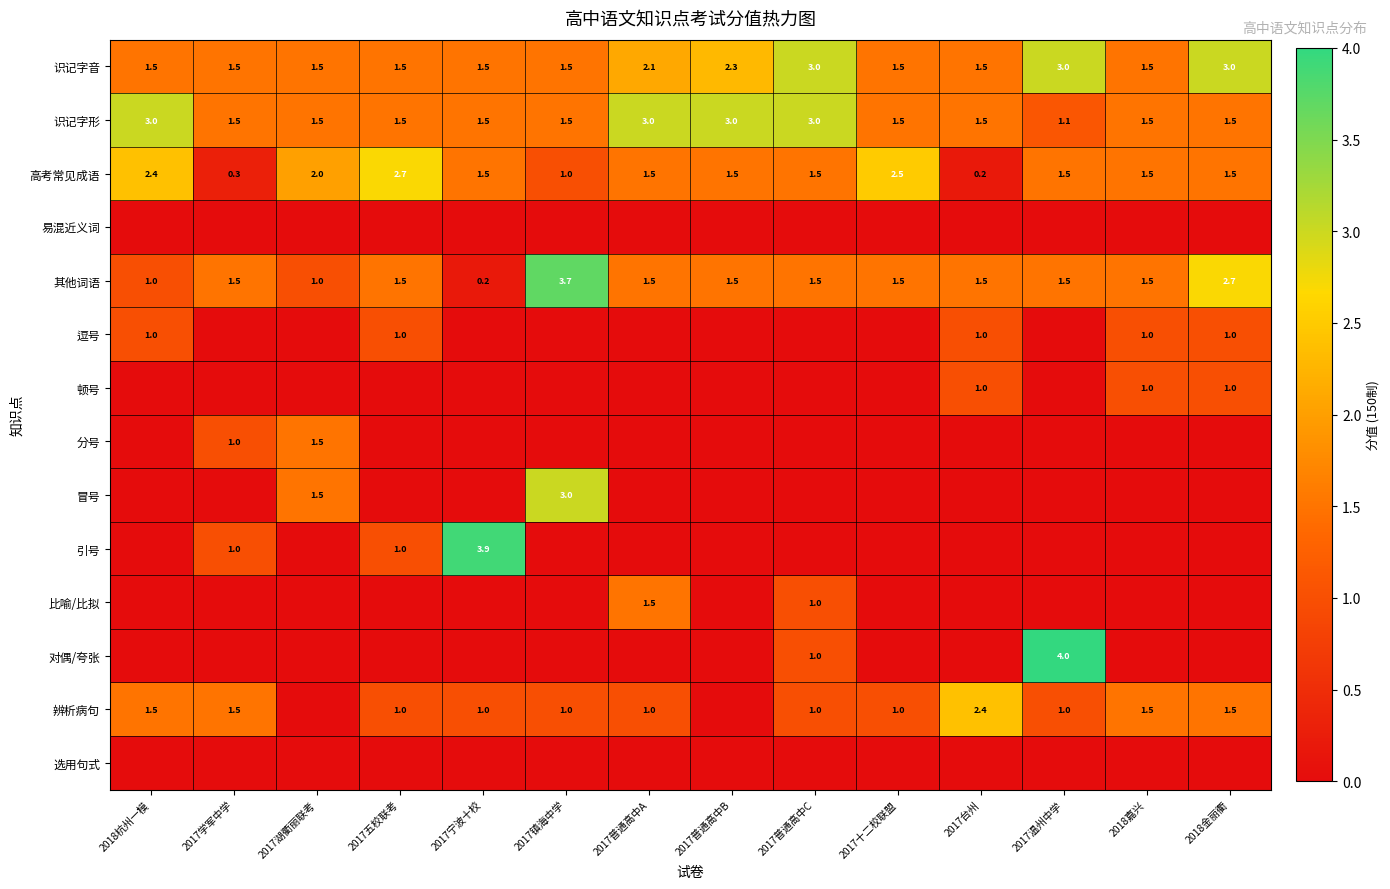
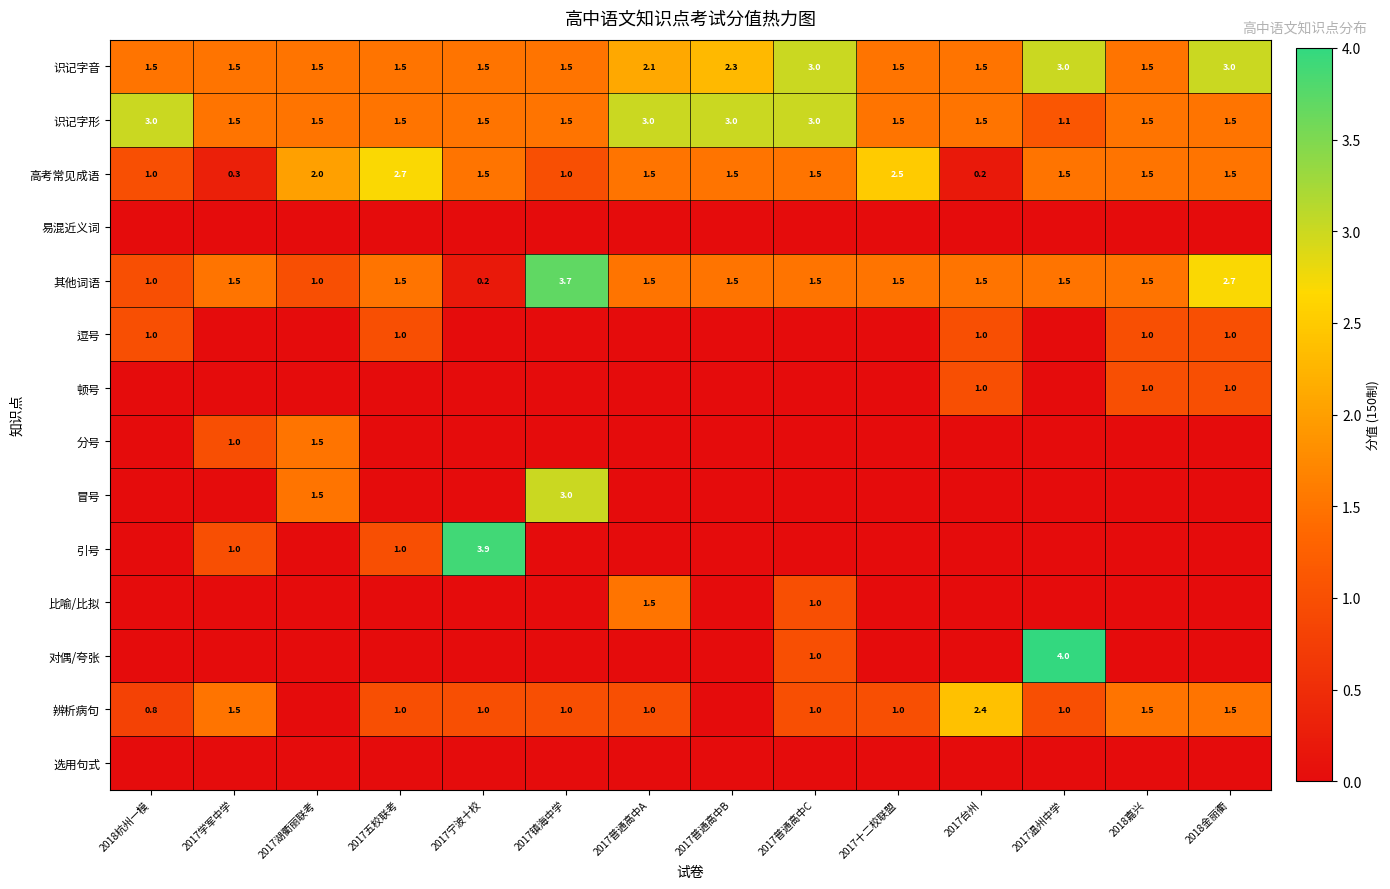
  {
    "识记字音": {
      "2018杭州一模": 1.5,
      "2017学军中学": 1.5,
      "2017湖衢丽联考": 1.5,
      "2017五校联考": 1.5,
      "2017宁波十校": 1.5,
      "2017镇海中学": 1.5,
      "2017普通高中A": 2.1,
      "2017普通高中B": 2.3,
      "2017普通高中C": 3.0,
      "2017十二校联盟": 1.5,
      "2017台州": 1.5,
      "2017温州中学": 3.0,
      "2018嘉兴": 1.5,
      "2018金丽衢": 3.0
    },
    "识记字形": {
      "2018杭州一模": 3.0,
      "2017学军中学": 1.5,
      "2017湖衢丽联考": 1.5,
      "2017五校联考": 1.5,
      "2017宁波十校": 1.5,
      "2017镇海中学": 1.5,
      "2017普通高中A": 3.0,
      "2017普通高中B": 3.0,
      "2017普通高中C": 3.0,
      "2017十二校联盟": 1.5,
      "2017台州": 1.5,
      "2017温州中学": 1.1,
      "2018嘉兴": 1.5,
      "2018金丽衢": 1.5
    },
    "高考常见成语": {
-     "2018杭州一模": 2.4,
+     "2018杭州一模": 1.0,
      "2017学军中学": 0.3,
      "2017湖衢丽联考": 2.0,
      "2017五校联考": 2.7,
      "2017宁波十校": 1.5,
      "2017镇海中学": 1.0,
      "2017普通高中A": 1.5,
      "2017普通高中B": 1.5,
      "2017普通高中C": 1.5,
      "2017十二校联盟": 2.5,
      "2017台州": 0.2,
      "2017温州中学": 1.5,
      "2018嘉兴": 1.5,
      "2018金丽衢": 1.5
    },
    "其他词语": {
      "2018杭州一模": 1.0,
      "2017学军中学": 1.5,
      "2017湖衢丽联考": 1.0,
      "2017五校联考": 1.5,
      "2017宁波十校": 0.2,
      "2017镇海中学": 3.7,
      "2017普通高中A": 1.5,
      "2017普通高中B": 1.5,
      "2017普通高中C": 1.5,
      "2017十二校联盟": 1.5,
      "2017台州": 1.5,
      "2017温州中学": 1.5,
      "2018嘉兴": 1.5,
      "2018金丽衢": 2.7
    },
    "逗号": {
      "2018杭州一模": 1.0,
      "2017五校联考": 1.0,
      "2017台州": 1.0,
      "2018嘉兴": 1.0,
      "2018金丽衢": 1.0
    },
    "顿号": {
      "2017台州": 1.0,
      "2018嘉兴": 1.0,
      "2018金丽衢": 1.0
    },
    "分号": {
      "2017学军中学": 1.0,
      "2017湖衢丽联考": 1.5
    },
    "冒号": {
      "2017湖衢丽联考": 1.5,
      "2017镇海中学": 3.0
    },
    "引号": {
      "2017学军中学": 1.0,
      "2017五校联考": 1.0,
      "2017宁波十校": 3.9
    },
    "比喻/比拟": {
      "2017普通高中A": 1.5,
      "2017普通高中C": 1.0
    },
    "对偶/夸张": {
      "2017普通高中C": 1.0,
      "2017温州中学": 4.0
    },
    "辨析病句": {
-     "2018杭州一模": 1.5,
+     "2018杭州一模": 0.8,
      "2017学军中学": 1.5,
      "2017五校联考": 1.0,
      "2017宁波十校": 1.0,
      "2017镇海中学": 1.0,
      "2017普通高中A": 1.0,
      "2017普通高中C": 1.0,
      "2017十二校联盟": 1.0,
      "2017台州": 2.4,
      "2017温州中学": 1.0,
      "2018嘉兴": 1.5,
      "2018金丽衢": 1.5
    }
  }
